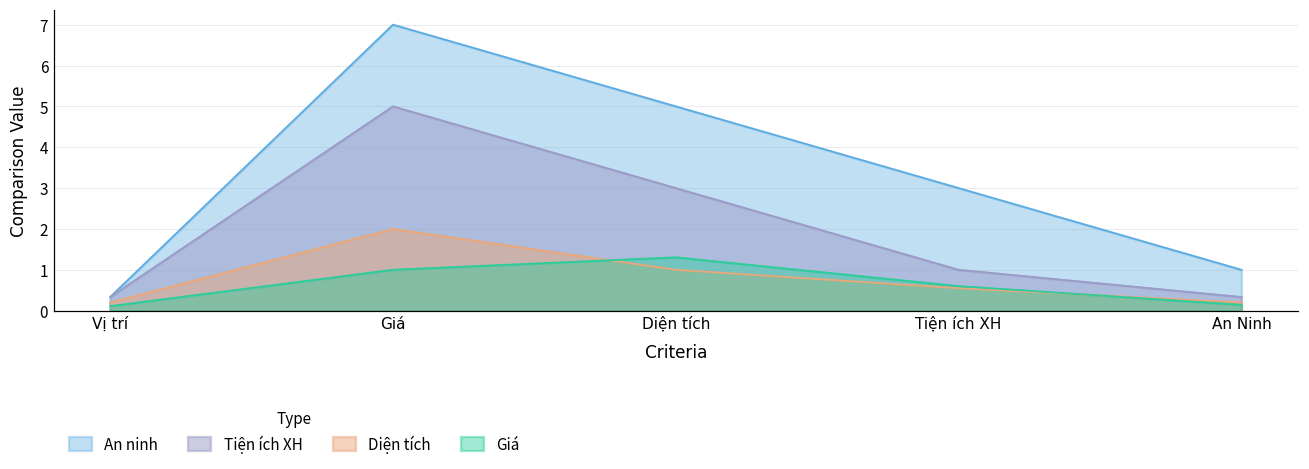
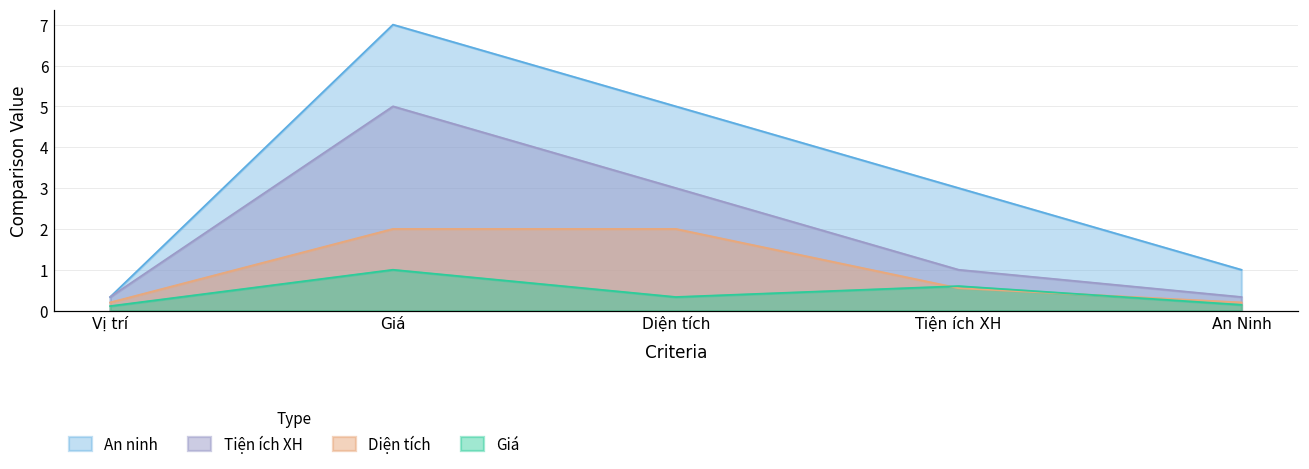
  {
    "Diện tích": {
      "Vị trí": 0.2,
      "Giá": 2,
-     "Diện tích": 1
+     "Diện tích": 2
    },
    "Giá": {
      "Vị trí": 0.1,
      "Giá": 1.0,
-     "Diện tích": 1.3
+     "Diện tích": 0.3
    }
  }
